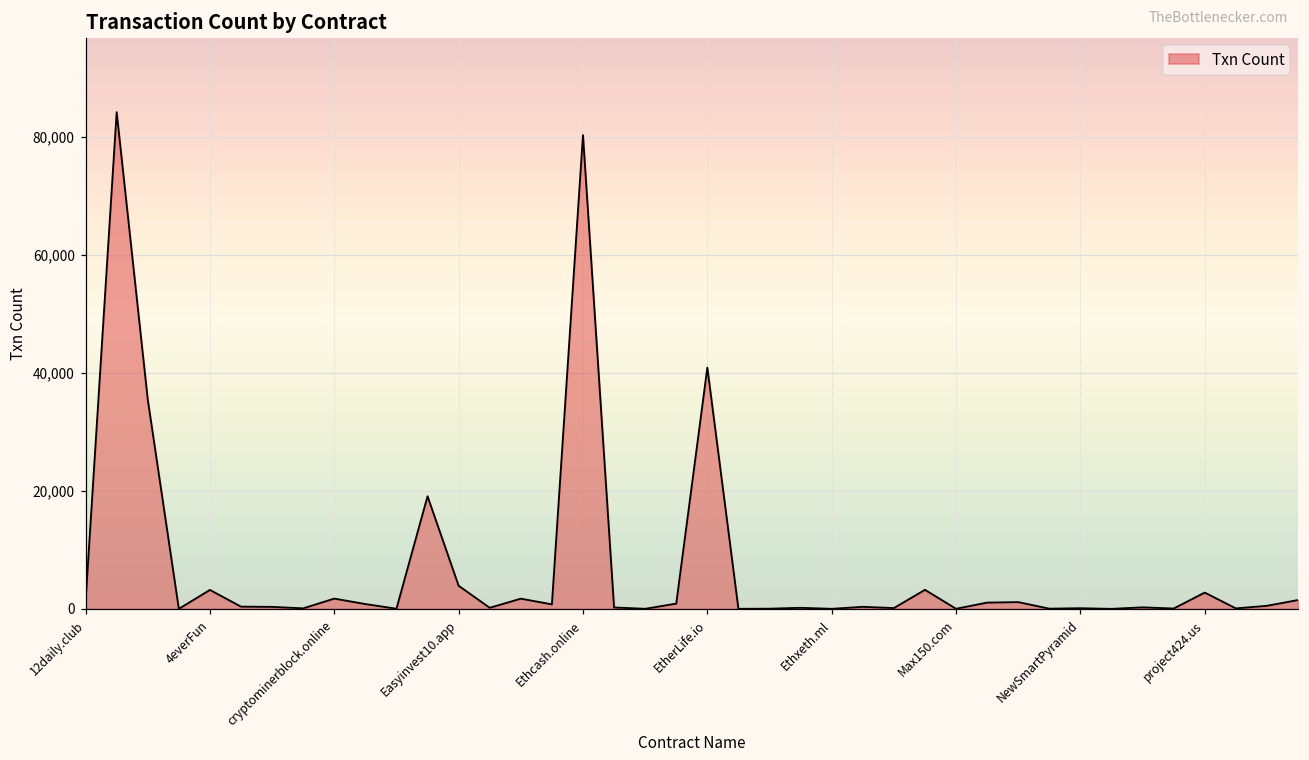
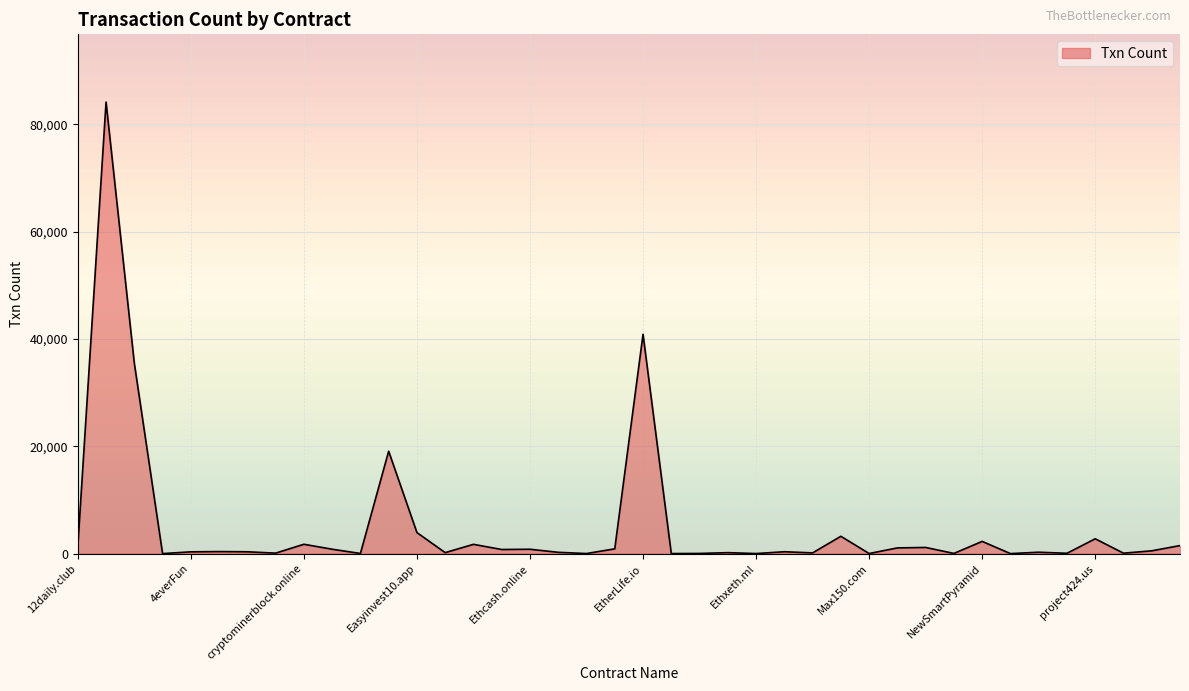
  {
    "12daily.club": "1,000",
-   "4everFun": "3,000",
+   "4everFun": "0",
    "cryptominerblock.online": "2,000",
    "Easyinvest10.app": "4,000",
-   "Ethcash.online": "80,000",
+   "Ethcash.online": "1,000",
    "EtherLife.io": "41,000",
    "Ethxeth.ml": "0",
    "Max150.com": "0",
-   "NewSmartPyramid": "0",
+   "NewSmartPyramid": "2,000",
    "project424.us": "3,000"
  }
